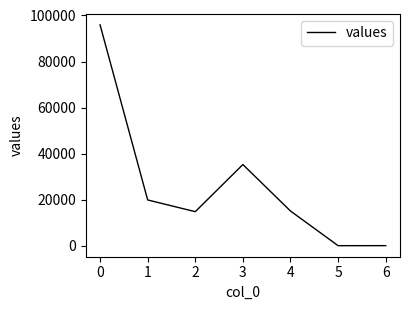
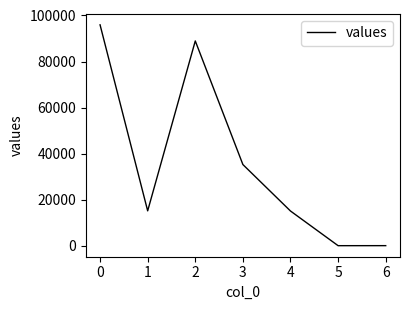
  {
    "0": 96000,
-   "1": 20000,
-   "2": 15000,
+   "1": 15000,
+   "2": 89000,
    "3": 35000,
    "4": 15000,
    "5": 0,
    "6": 0
  }
